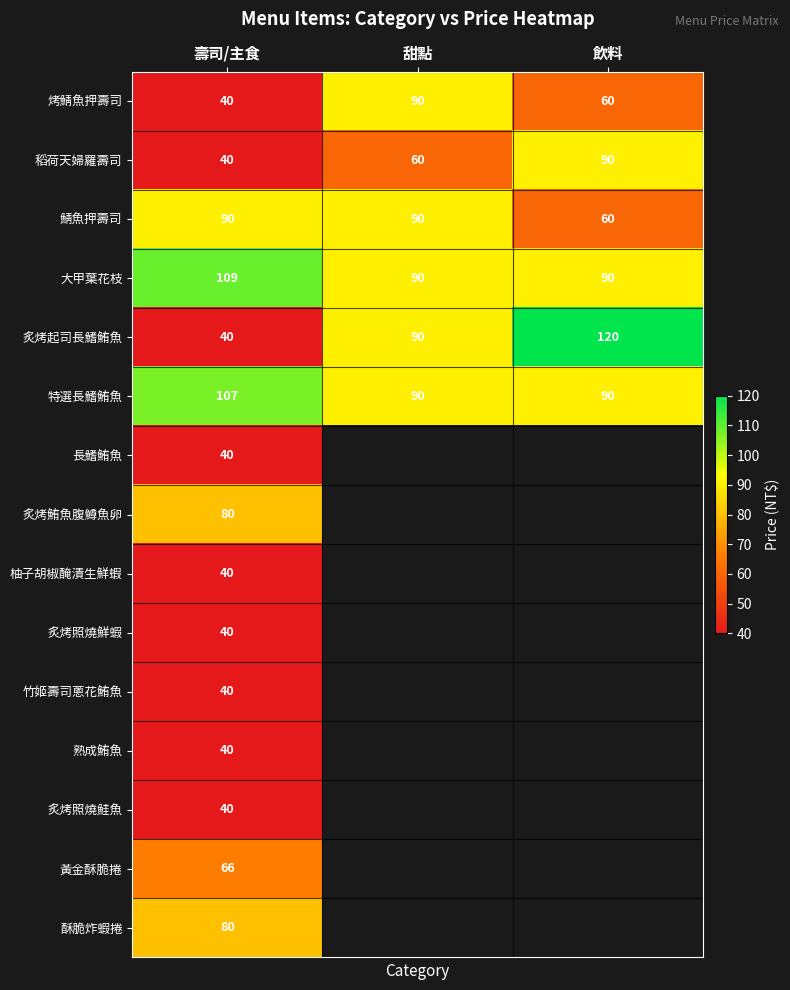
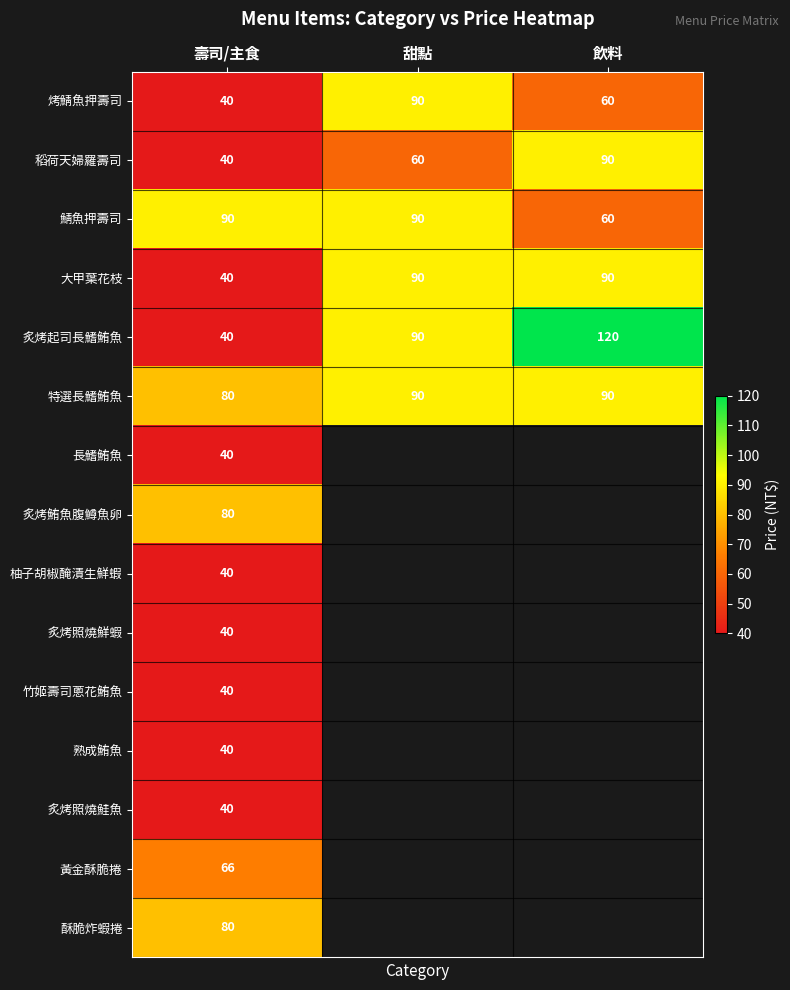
  {
    "烤鯖魚押壽司": {
      "壽司/主食": 40,
      "甜點": 90,
      "飲料": 60
    },
    "稻荷天婦羅壽司": {
      "壽司/主食": 40,
      "甜點": 60,
      "飲料": 90
    },
    "鯖魚押壽司": {
      "壽司/主食": 90,
      "甜點": 90,
      "飲料": 60
    },
    "大甲葉花枝": {
-     "壽司/主食": 109,
+     "壽司/主食": 40,
      "甜點": 90,
      "飲料": 90
    },
    "炙烤起司長鰭鮪魚": {
      "壽司/主食": 40,
      "甜點": 90,
      "飲料": 120
    },
    "特選長鰭鮪魚": {
-     "壽司/主食": 107,
+     "壽司/主食": 80,
      "甜點": 90,
      "飲料": 90
    },
    "長鰭鮪魚": {
      "壽司/主食": 40
    },
    "炙烤鮪魚腹鱒魚卵": {
      "壽司/主食": 80
    },
    "柚子胡椒醃漬生鮮蝦": {
      "壽司/主食": 40
    },
    "炙烤照燒鮮蝦": {
      "壽司/主食": 40
    },
    "竹姬壽司蔥花鮪魚": {
      "壽司/主食": 40
    },
    "熟成鮪魚": {
      "壽司/主食": 40
    },
    "炙烤照燒鮭魚": {
      "壽司/主食": 40
    },
    "黃金酥脆捲": {
      "壽司/主食": 66
    },
    "酥脆炸蝦捲": {
      "壽司/主食": 80
    }
  }
